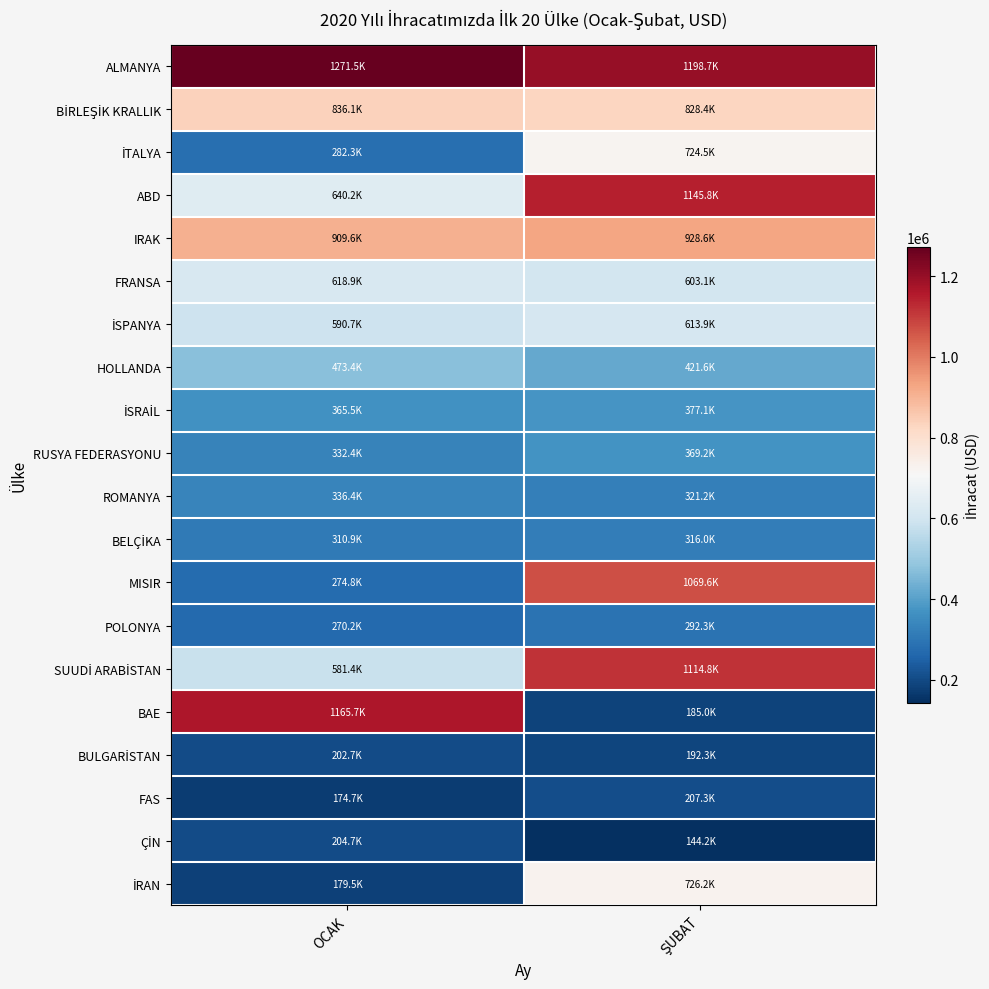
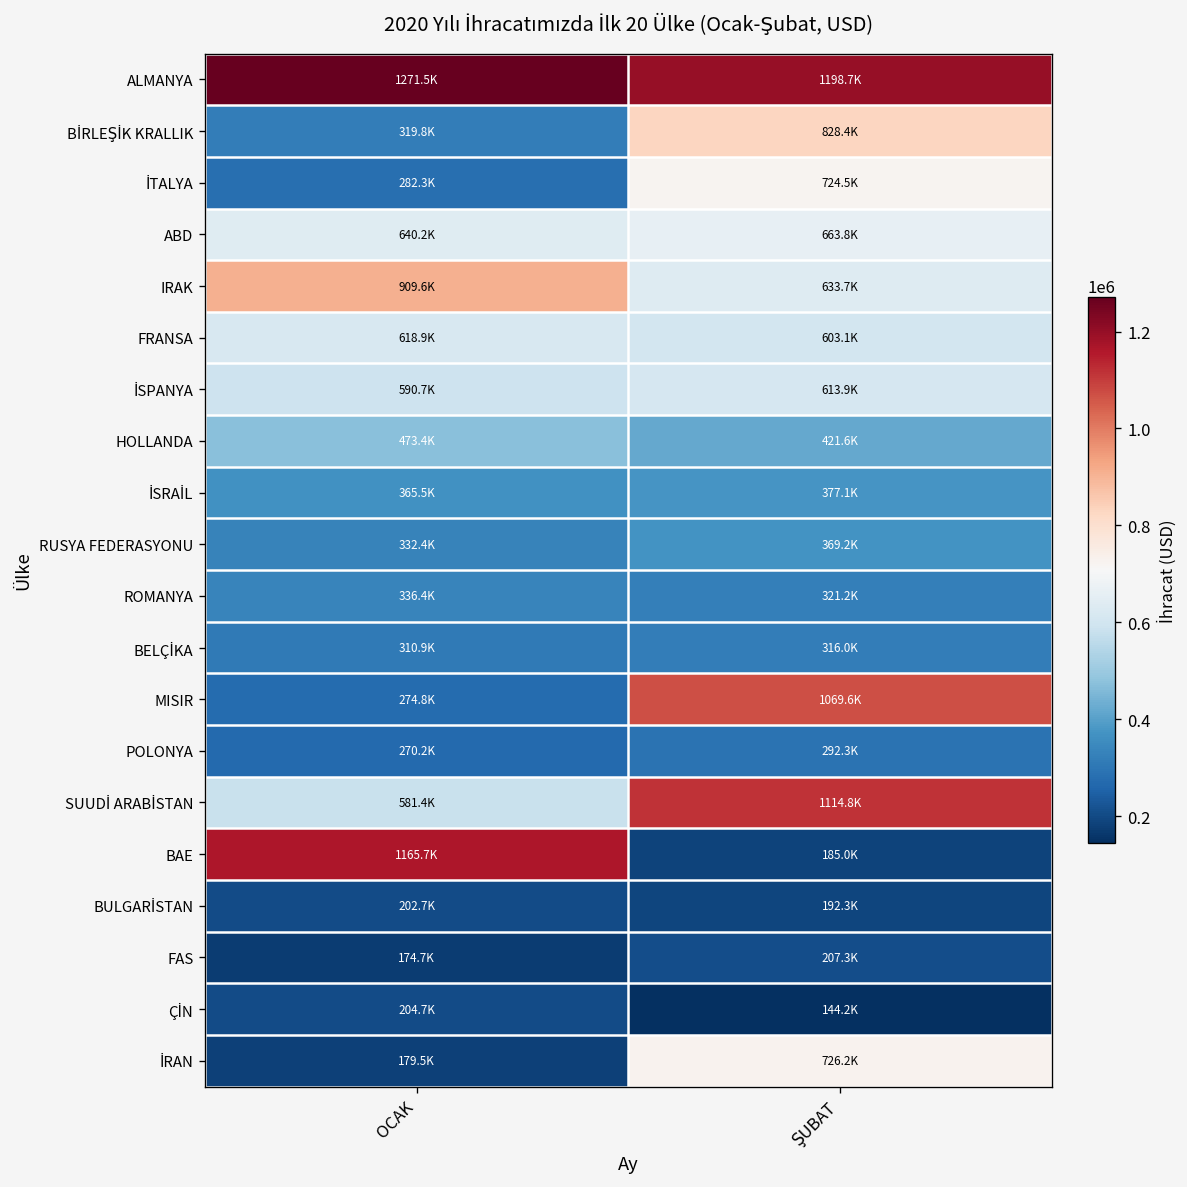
  {
    "ALMANYA": {
      "OCAK": "1271.5K",
      "ŞUBAT": "1198.7K"
    },
    "BİRLEŞİK KRALLIK": {
-     "OCAK": "836.1K",
+     "OCAK": "319.8K",
      "ŞUBAT": "828.4K"
    },
    "İTALYA": {
      "OCAK": "282.3K",
      "ŞUBAT": "724.5K"
    },
    "ABD": {
      "OCAK": "640.2K",
-     "ŞUBAT": "1145.8K"
+     "ŞUBAT": "663.8K"
    },
    "IRAK": {
      "OCAK": "909.6K",
-     "ŞUBAT": "928.6K"
+     "ŞUBAT": "633.7K"
    },
    "FRANSA": {
      "OCAK": "618.9K",
      "ŞUBAT": "603.1K"
    },
    "İSPANYA": {
      "OCAK": "590.7K",
      "ŞUBAT": "613.9K"
    },
    "HOLLANDA": {
      "OCAK": "473.4K",
      "ŞUBAT": "421.6K"
    },
    "İSRAİL": {
      "OCAK": "365.5K",
      "ŞUBAT": "377.1K"
    },
    "RUSYA FEDERASYONU": {
      "OCAK": "332.4K",
      "ŞUBAT": "369.2K"
    },
    "ROMANYA": {
      "OCAK": "336.4K",
      "ŞUBAT": "321.2K"
    },
    "BELÇİKA": {
      "OCAK": "310.9K",
      "ŞUBAT": "316.0K"
    },
    "MISIR": {
      "OCAK": "274.8K",
      "ŞUBAT": "1069.6K"
    },
    "POLONYA": {
      "OCAK": "270.2K",
      "ŞUBAT": "292.3K"
    },
    "SUUDİ ARABİSTAN": {
      "OCAK": "581.4K",
      "ŞUBAT": "1114.8K"
    },
    "BAE": {
      "OCAK": "1165.7K",
      "ŞUBAT": "185.0K"
    },
    "BULGARİSTAN": {
      "OCAK": "202.7K",
      "ŞUBAT": "192.3K"
    },
    "FAS": {
      "OCAK": "174.7K",
      "ŞUBAT": "207.3K"
    },
    "ÇİN": {
      "OCAK": "204.7K",
      "ŞUBAT": "144.2K"
    },
    "İRAN": {
      "OCAK": "179.5K",
      "ŞUBAT": "726.2K"
    }
  }
